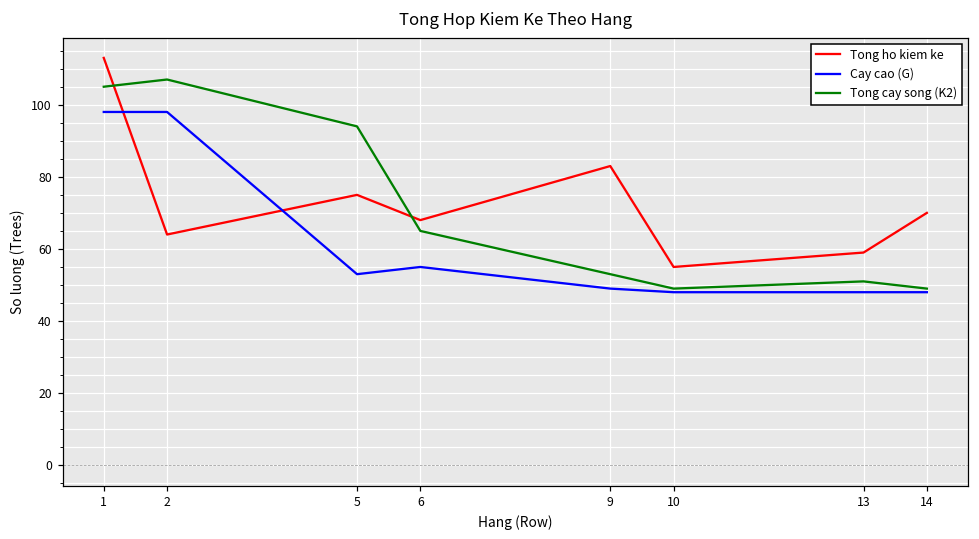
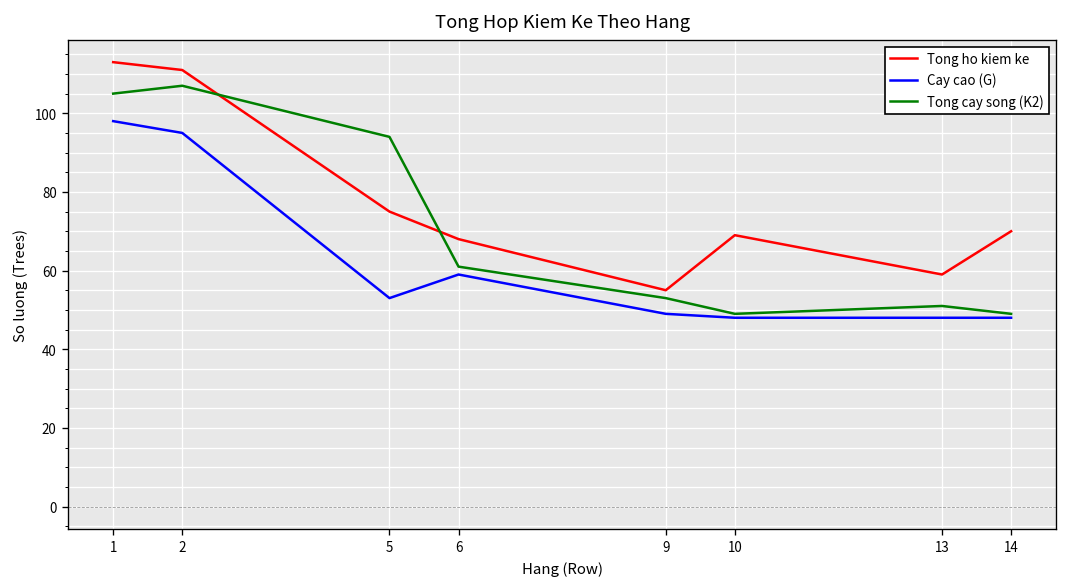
  {
    "Tong ho kiem ke": {
      "1": 113,
-     "2": 64,
+     "2": 111,
      "5": 75,
      "6": 68,
-     "9": 83,
-     "10": 55,
+     "9": 55,
+     "10": 69,
      "13": 59,
      "14": 70
    },
    "Cay cao (G)": {
      "1": 98,
-     "2": 98,
+     "2": 95,
      "5": 53,
-     "6": 55,
+     "6": 59,
      "9": 49,
      "10": 48,
      "13": 48,
      "14": 48
    },
    "Tong cay song (K2)": {
      "1": 105,
      "2": 107,
      "5": 94,
-     "6": 65,
+     "6": 61,
      "9": 53,
      "10": 49,
      "13": 51,
      "14": 49
    }
  }
